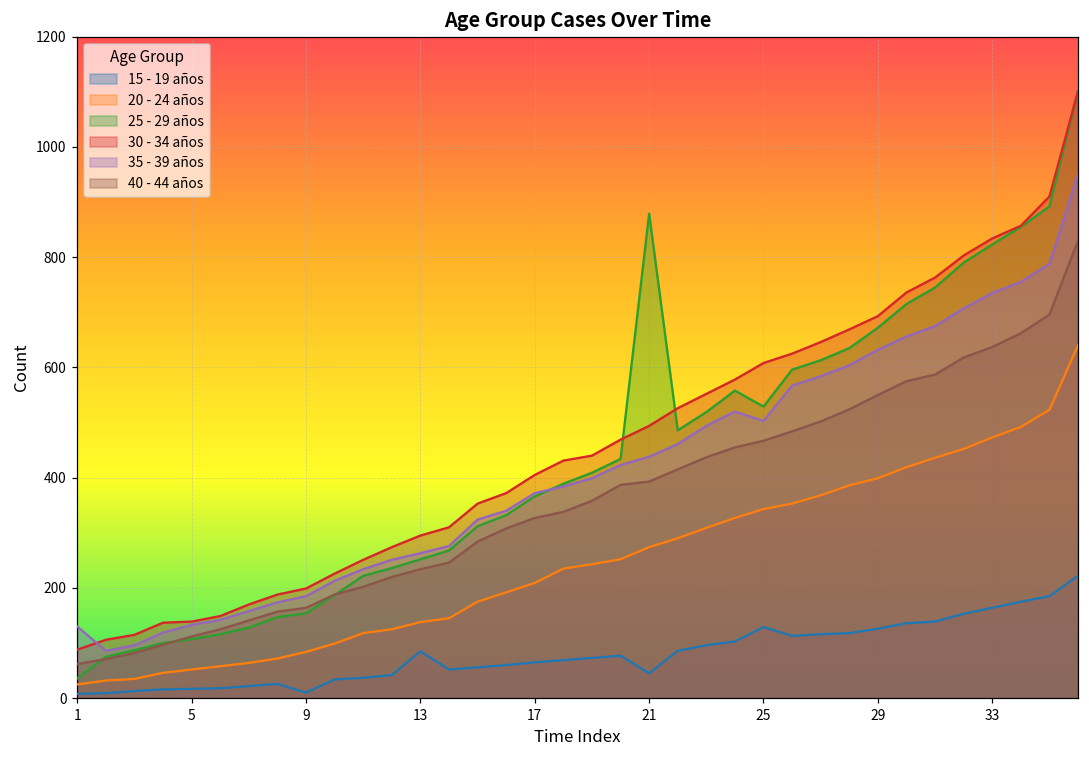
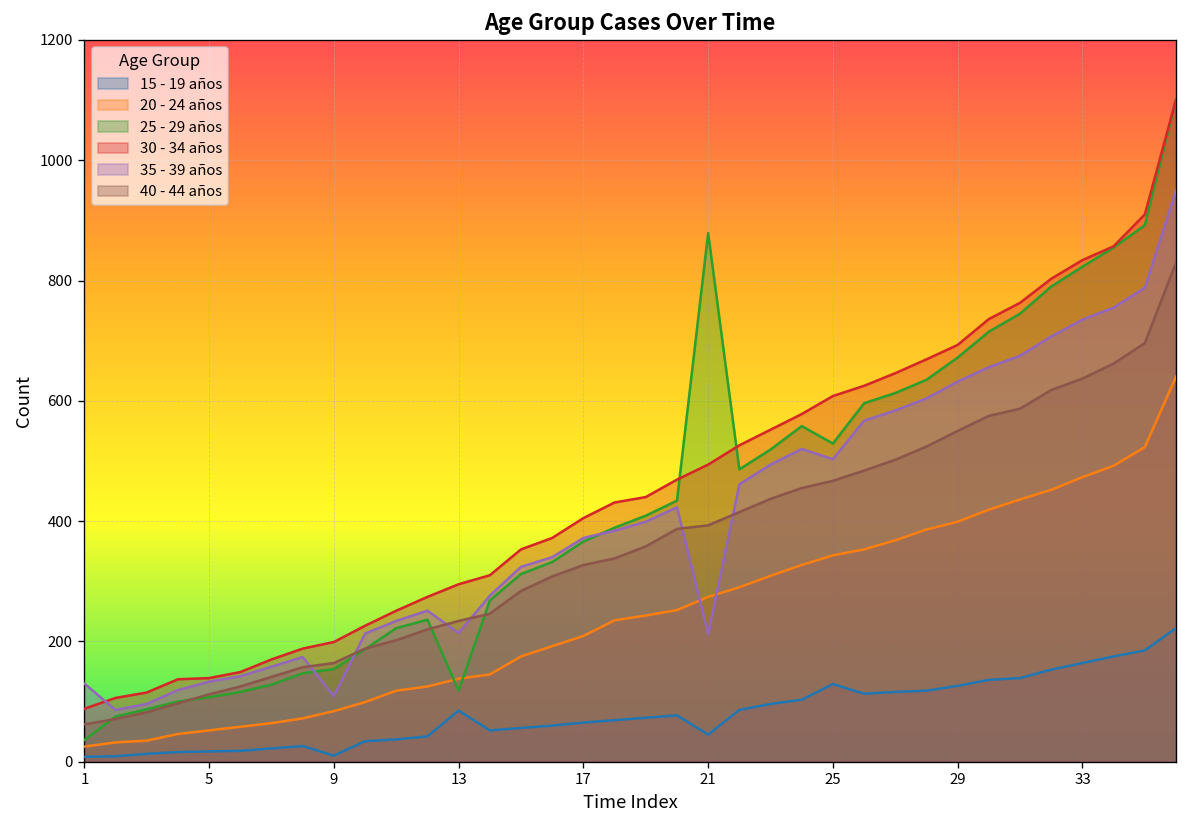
  {
    "15 - 19 años": {
      "1": 10,
      "5": 20,
      "9": 10,
      "13": 90,
      "17": 70,
      "21": 50,
      "25": 130,
      "29": 130,
      "33": 160
    },
    "25 - 29 años": {
      "1": 40,
      "9": 150,
-     "13": 250,
+     "13": 120,
      "17": 370,
      "21": 880,
      "25": 530,
      "29": 670,
      "33": 820
    },
    "35 - 39 años": {
      "1": 130,
      "5": 130,
-     "9": 190,
-     "13": 260,
+     "9": 110,
+     "13": 210,
      "17": 370,
-     "21": 440,
+     "21": 210,
      "25": 500,
      "29": 630,
      "33": 740
    }
  }
